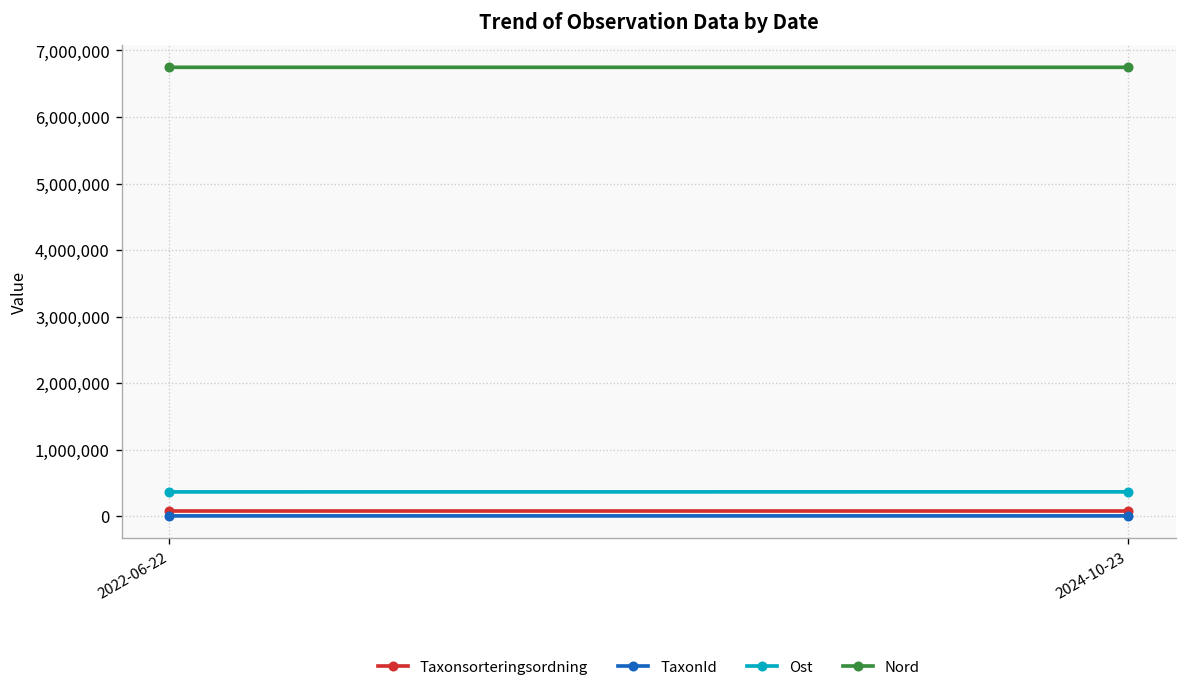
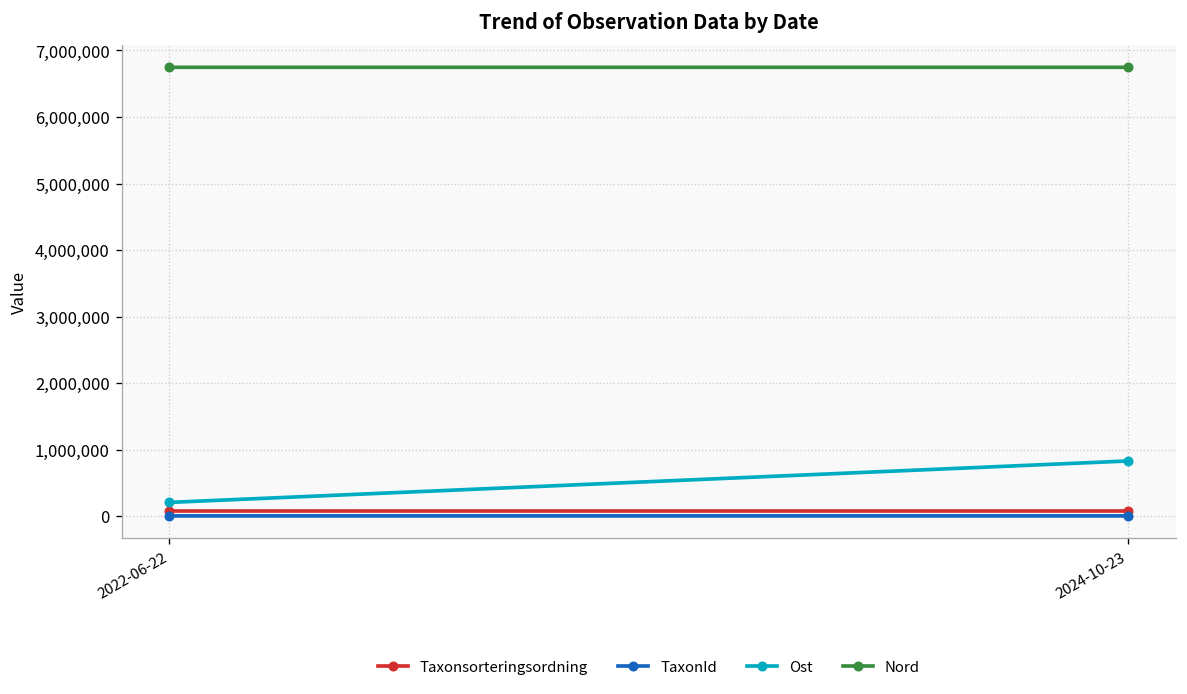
  {
    "Taxonsorteringsordning": {
      "2022-06-22": "100,000",
      "2024-10-23": "100,000"
    },
    "TaxonId": {
      "2022-06-22": "0",
      "2024-10-23": "0"
    },
    "Ost": {
-     "2022-06-22": "400,000",
-     "2024-10-23": "400,000"
+     "2022-06-22": "200,000",
+     "2024-10-23": "800,000"
    },
    "Nord": {
      "2022-06-22": "6,700,000",
      "2024-10-23": "6,700,000"
    }
  }
